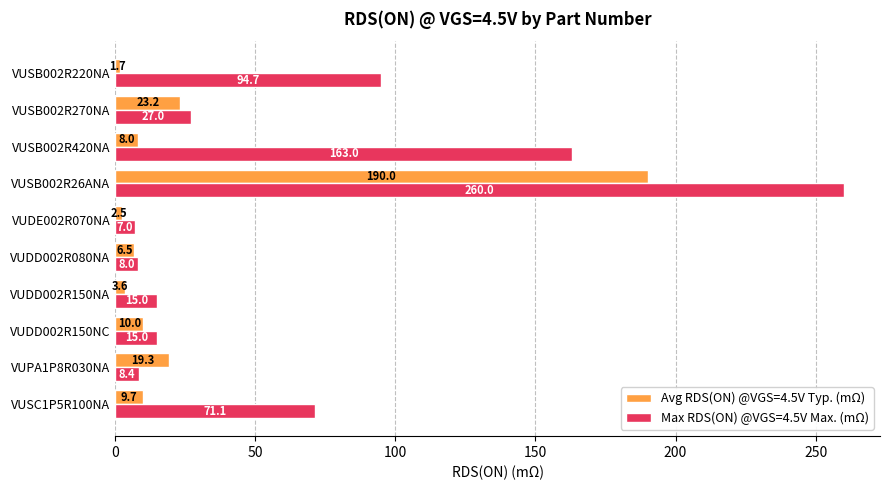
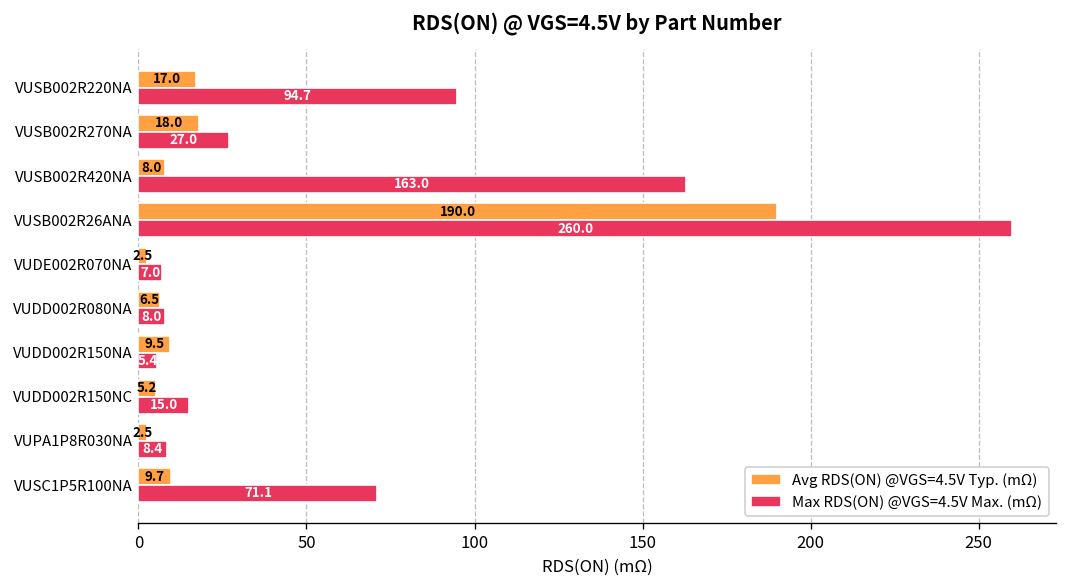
  {
    "Avg RDS(ON) @VGS=4.5V Typ. (mΩ)": {
-     "VUSB002R220NA": 1.7,
-     "VUSB002R270NA": 23.2,
+     "VUSB002R220NA": 17.0,
+     "VUSB002R270NA": 18.0,
      "VUSB002R420NA": 8.0,
      "VUSB002R26ANA": 190.0,
      "VUDE002R070NA": 2.5,
      "VUDD002R080NA": 6.5,
-     "VUDD002R150NA": 3.6,
-     "VUDD002R150NC": 10.0,
-     "VUPA1P8R030NA": 19.3,
+     "VUDD002R150NA": 9.5,
+     "VUDD002R150NC": 5.2,
+     "VUPA1P8R030NA": 2.5,
      "VUSC1P5R100NA": 9.7
    },
    "Max RDS(ON) @VGS=4.5V Max. (mΩ)": {
      "VUSB002R220NA": 94.7,
      "VUSB002R270NA": 27.0,
      "VUSB002R420NA": 163.0,
      "VUSB002R26ANA": 260.0,
      "VUDE002R070NA": 7.0,
      "VUDD002R080NA": 8.0,
-     "VUDD002R150NA": 15.0,
+     "VUDD002R150NA": 5.4,
      "VUDD002R150NC": 15.0,
      "VUPA1P8R030NA": 8.4,
      "VUSC1P5R100NA": 71.1
    }
  }
